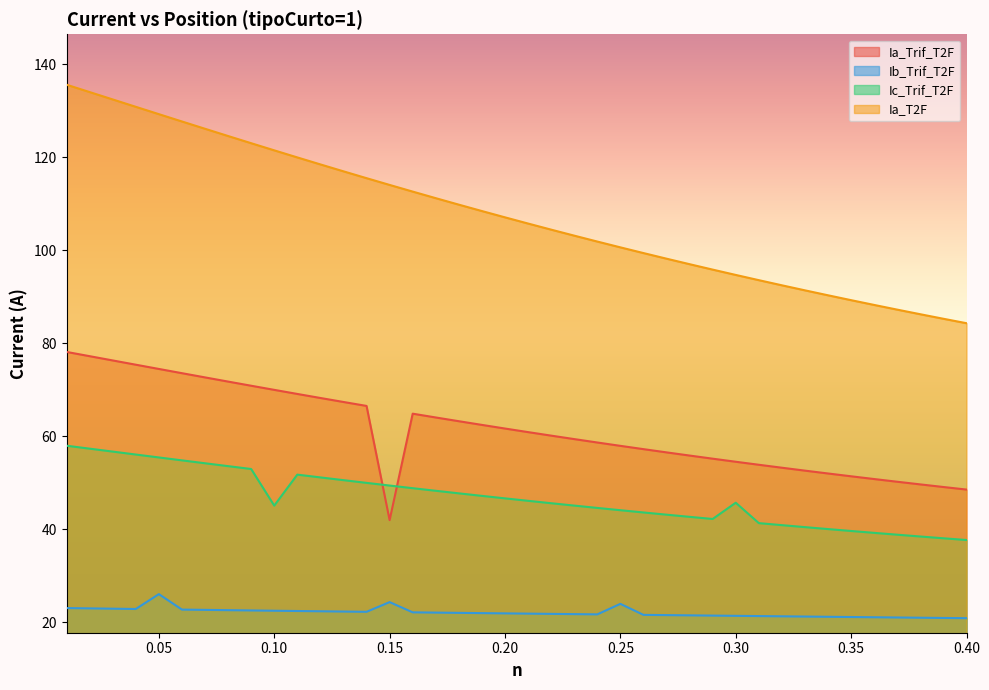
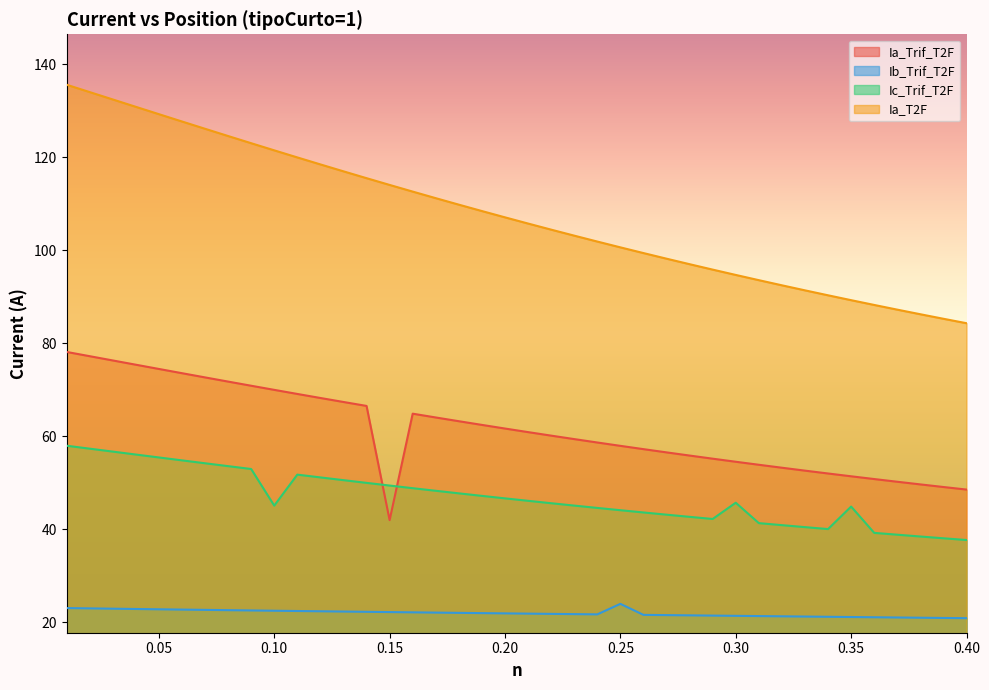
  {
    "Ia_Trif_T2F": {
      "0.05": 74,
      "0.10": 70,
      "0.15": 42,
      "0.20": 62,
      "0.25": 58,
      "0.30": 55,
      "0.35": 51,
      "0.40": 49
    },
    "Ib_Trif_T2F": {
-     "0.05": 26,
+     "0.05": 23,
      "0.10": 22,
-     "0.15": 24,
+     "0.15": 22,
      "0.20": 22,
      "0.25": 24,
      "0.30": 21,
      "0.35": 21,
      "0.40": 21
    },
    "Ic_Trif_T2F": {
      "0.05": 55,
      "0.10": 45,
      "0.15": 49,
      "0.20": 47,
      "0.25": 44,
      "0.30": 46,
-     "0.35": 40,
+     "0.35": 45,
      "0.40": 38
    },
    "Ia_T2F": {
      "0.05": 129,
      "0.10": 121,
      "0.15": 114,
      "0.20": 107,
      "0.25": 101,
      "0.30": 95,
      "0.35": 89,
      "0.40": 84
    }
  }
